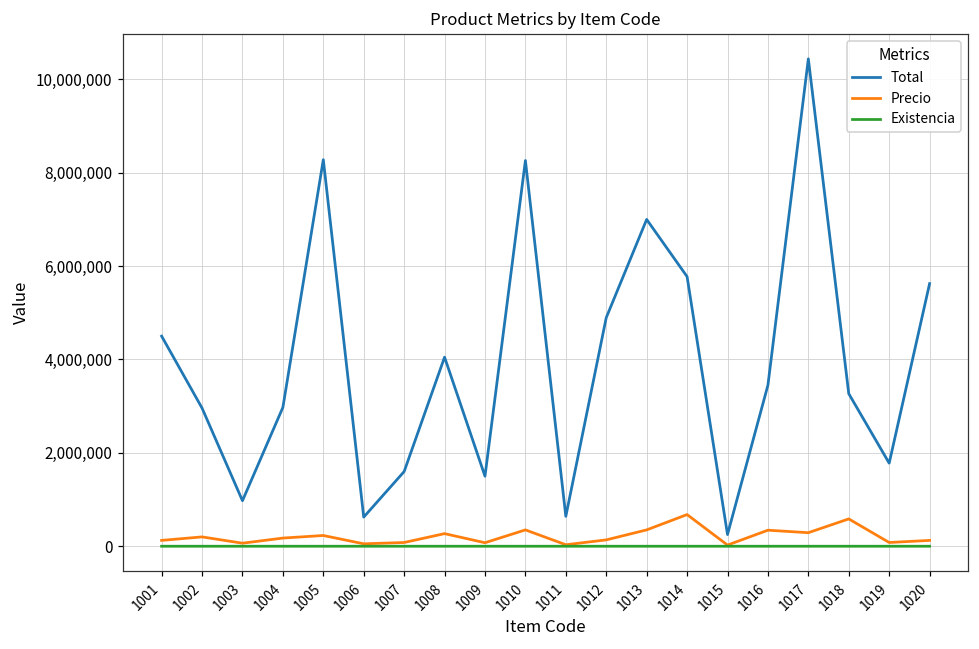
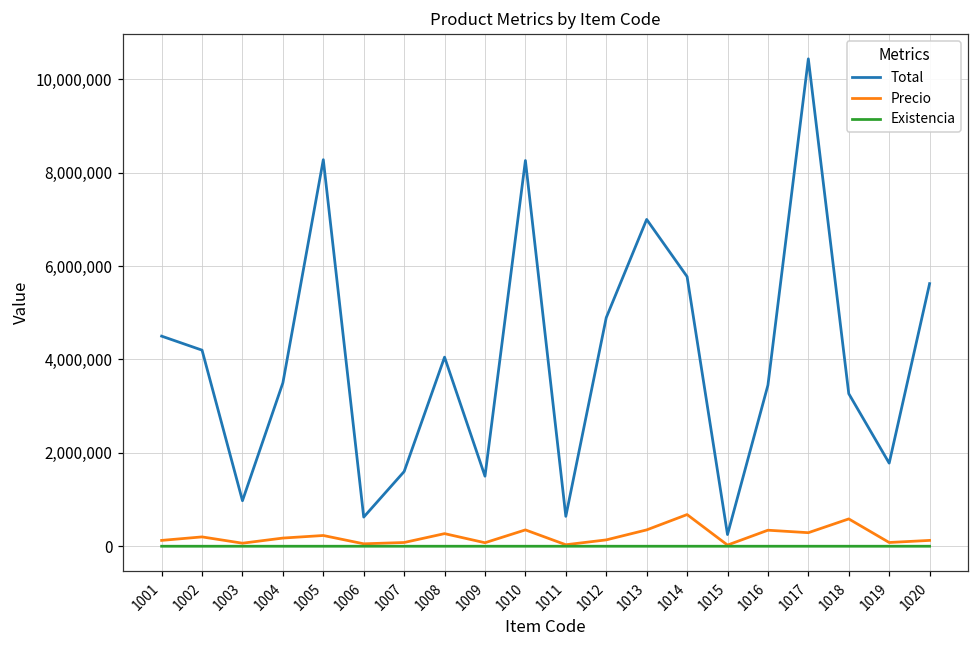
  {
    "Total": {
      "1001": "4,500,000",
-     "1002": "3,000,000",
+     "1002": "4,200,000",
      "1003": "1,000,000",
-     "1004": "3,000,000",
+     "1004": "3,500,000",
      "1005": "8,300,000",
      "1006": "600,000",
      "1007": "1,600,000",
      "1008": "4,000,000",
      "1009": "1,500,000",
      "1010": "8,300,000",
      "1011": "600,000",
      "1012": "4,900,000",
      "1013": "7,000,000",
      "1014": "5,800,000",
      "1015": "300,000",
      "1016": "3,500,000",
      "1017": "10,400,000",
      "1018": "3,300,000",
      "1019": "1,800,000",
      "1020": "5,600,000"
    },
    "Precio": {
      "1001": "100,000",
      "1002": "200,000",
      "1003": "100,000",
      "1004": "200,000",
      "1005": "200,000",
      "1007": "100,000",
      "1008": "300,000",
      "1009": "100,000",
      "1010": "300,000",
      "1012": "100,000",
      "1013": "300,000",
      "1014": "700,000",
      "1016": "300,000",
      "1017": "300,000",
      "1018": "600,000",
      "1019": "100,000",
      "1020": "100,000"
    },
    "Existencia": {
      "1001": "0",
      "1002": "0",
      "1003": "0",
      "1004": "0",
      "1005": "0",
      "1007": "0",
      "1008": "0",
      "1009": "0",
      "1010": "0",
      "1012": "0",
      "1013": "0",
      "1014": "0",
      "1016": "0",
      "1017": "0",
      "1018": "0",
      "1019": "0",
      "1020": "0"
    }
  }
